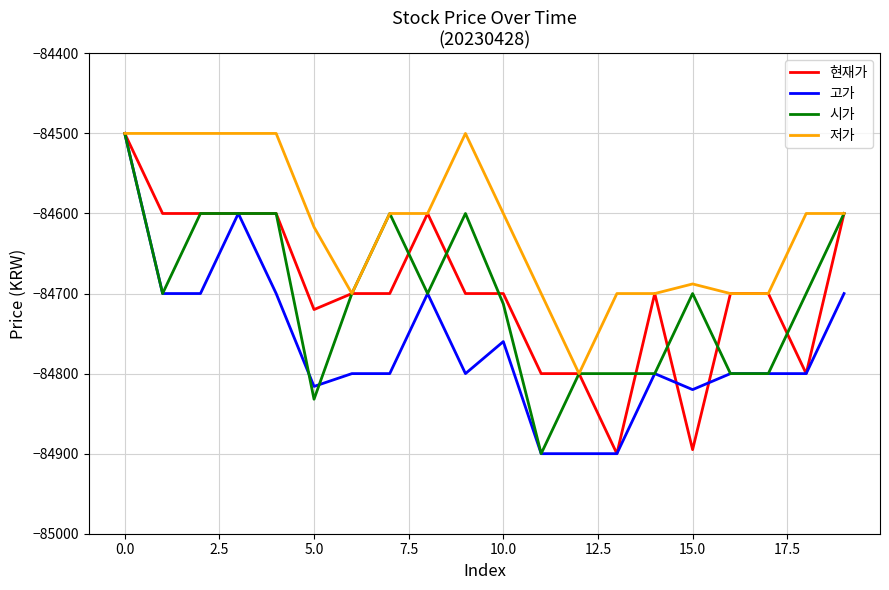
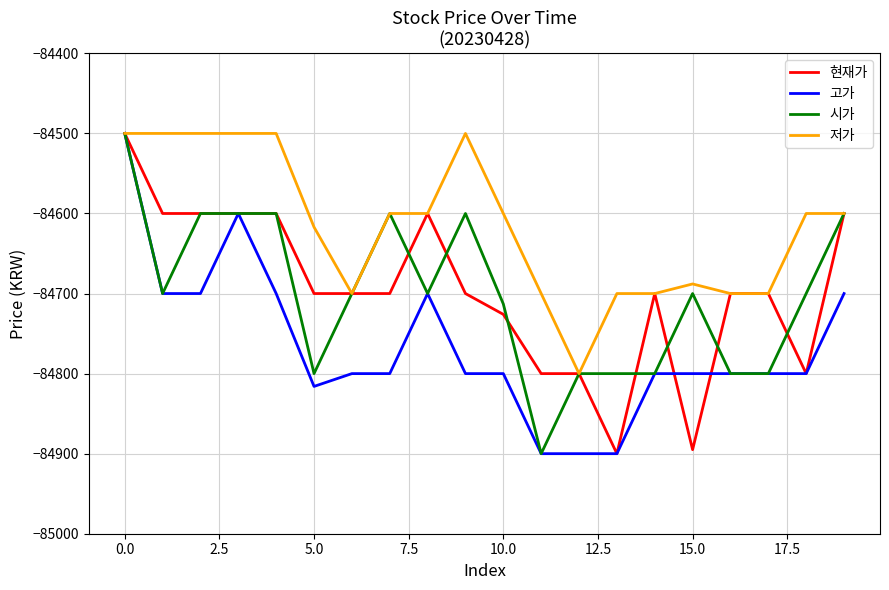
  {
    "현재가": {
-     "5.0": -84720,
-     "10.0": -84700,
+     "5.0": -84700,
+     "10.0": -84730,
      "15.0": -84900
    },
    "고가": {
      "5.0": -84820,
-     "10.0": -84760,
-     "15.0": -84820
+     "10.0": -84800,
+     "15.0": -84800
    },
    "시가": {
-     "5.0": -84830,
+     "5.0": -84800,
      "10.0": -84710,
      "15.0": -84700
    },
    "저가": {
      "5.0": -84620,
      "10.0": -84600,
      "15.0": -84690
    }
  }
